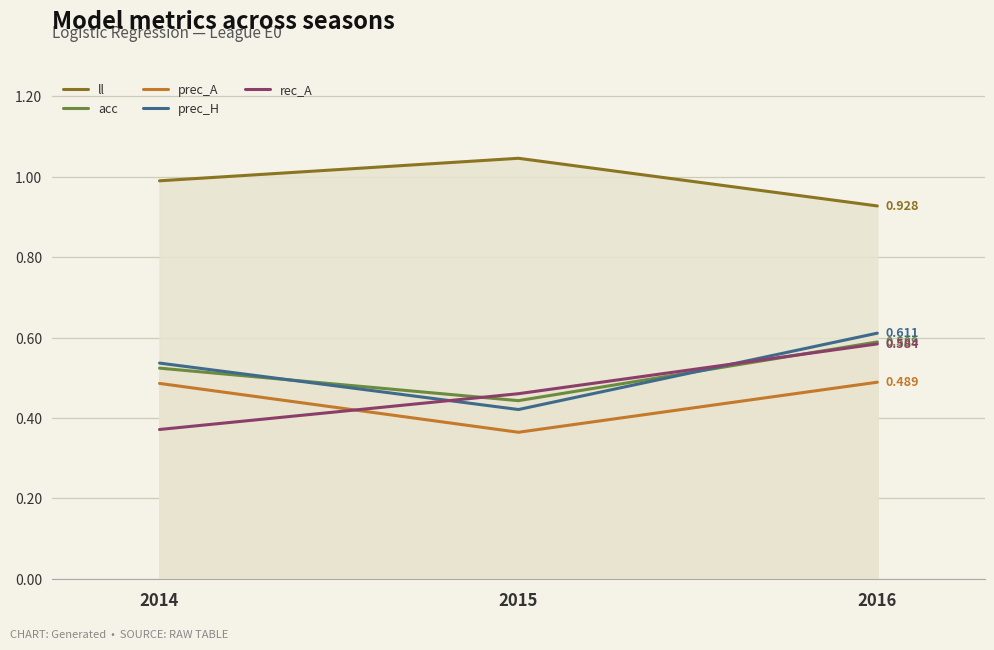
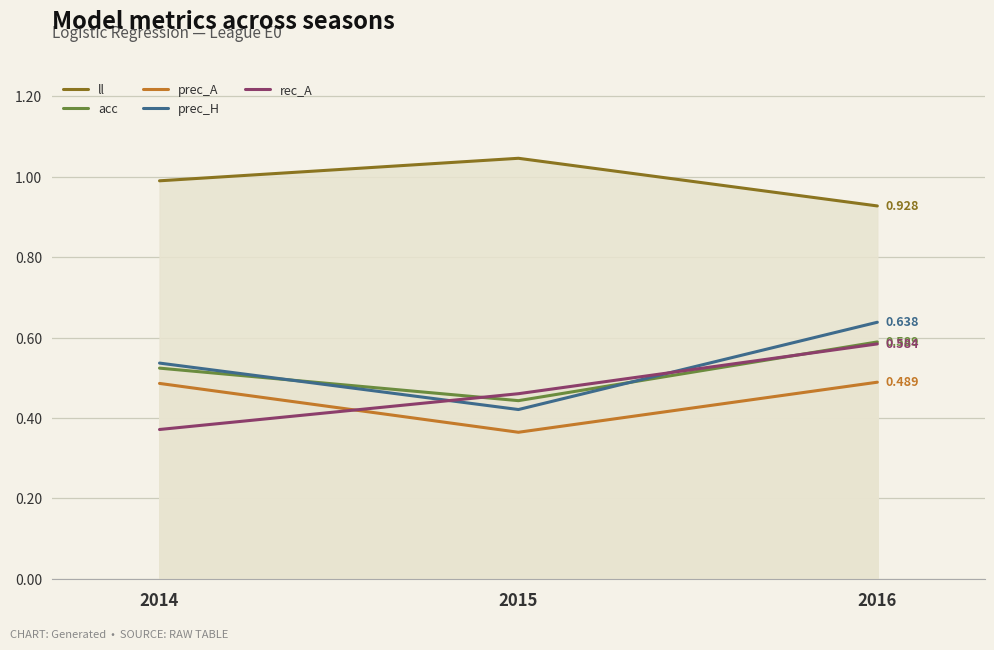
  {
    "prec_H": {
-     "2016": 0.611
+     "2016": 0.638
    },
    "rec_A": {
      "2014": 0.37,
      "2015": 0.46
    }
  }
